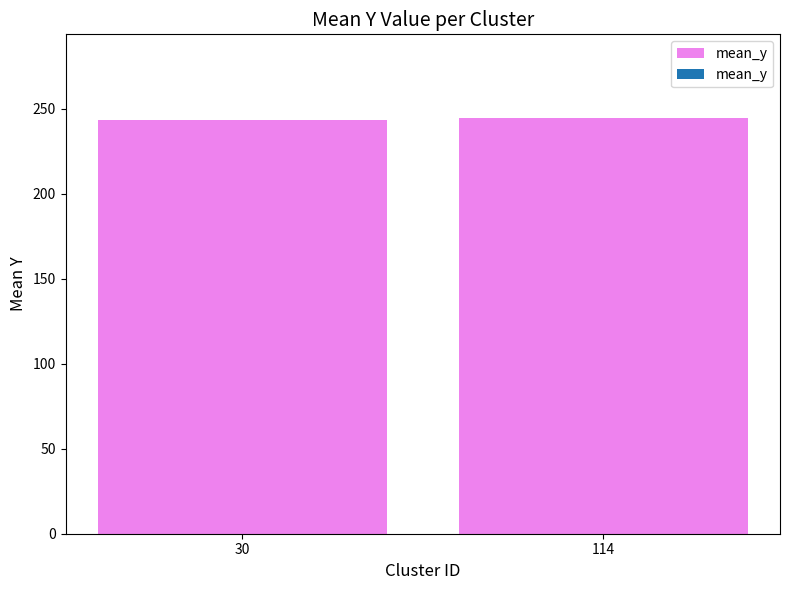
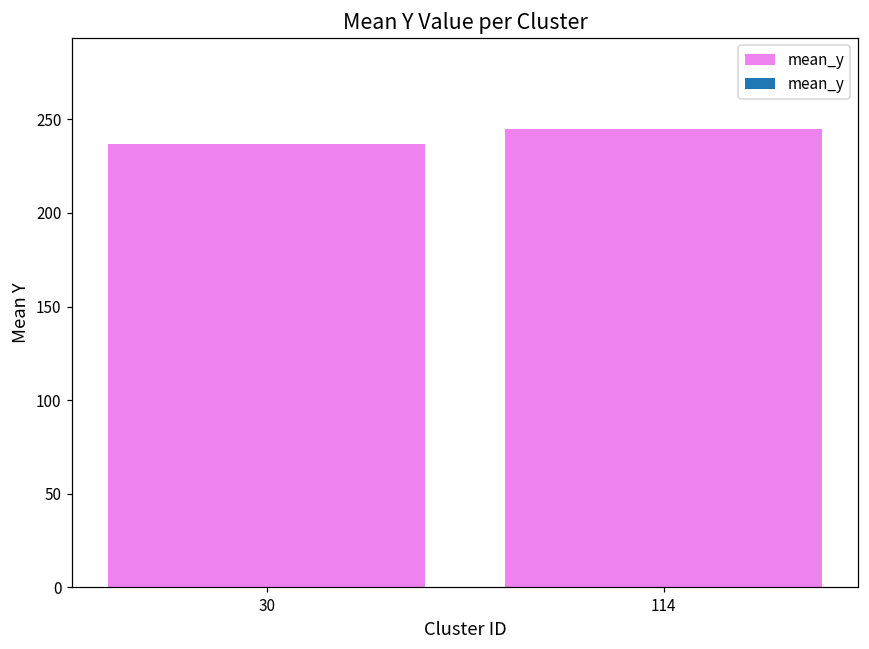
  {
-   "30": 243,
+   "30": 237,
    "114": 245
  }
